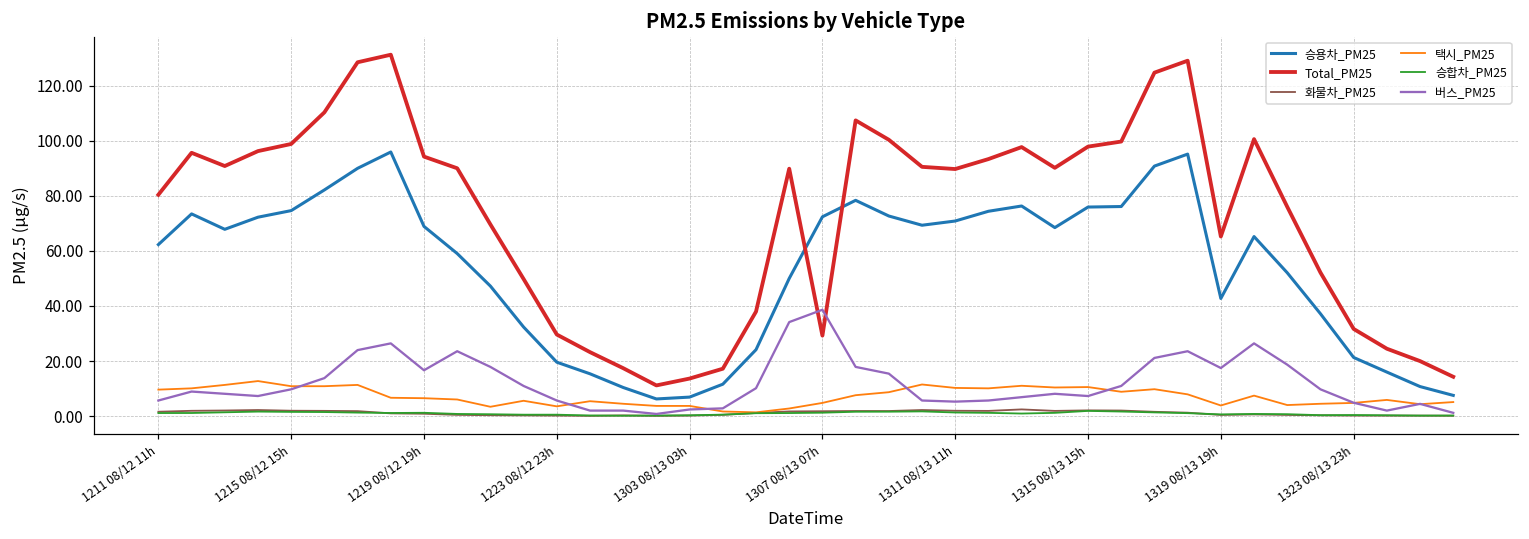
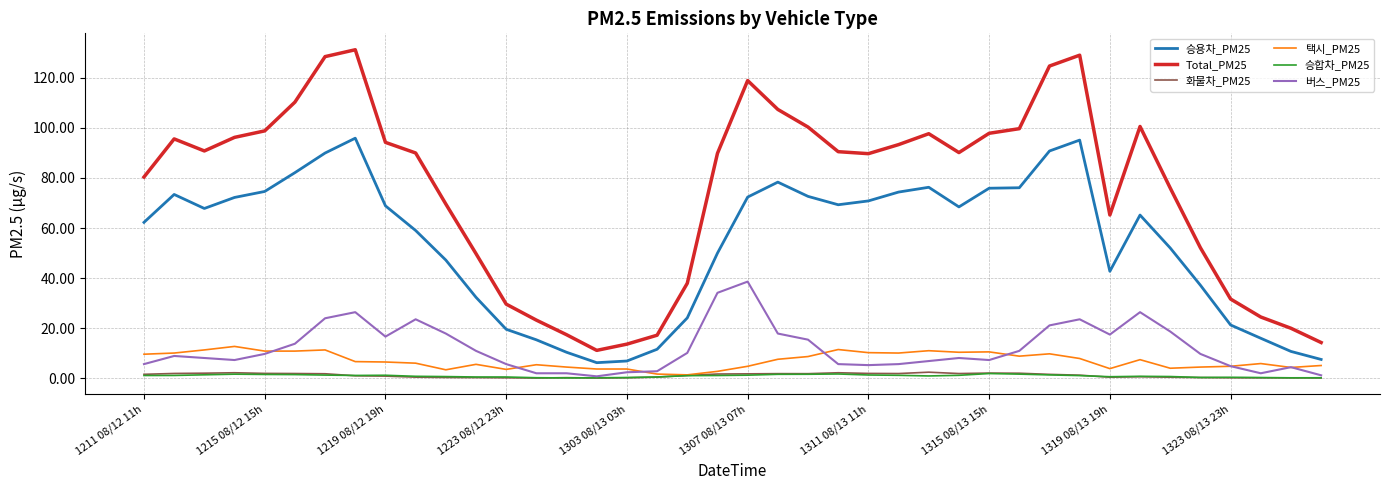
  {
    "승용차_PM25": {
      "1211 08/12 11h": 62,
      "1215 08/12 15h": 75,
      "1219 08/12 19h": 69,
      "1223 08/12 23h": 20,
      "1303 08/13 03h": 7,
      "1307 08/13 07h": 72,
      "1311 08/13 11h": 71,
      "1315 08/13 15h": 76,
      "1319 08/13 19h": 43,
      "1323 08/13 23h": 21
    },
    "Total_PM25": {
      "1211 08/12 11h": 80,
      "1215 08/12 15h": 99,
      "1219 08/12 19h": 94,
      "1223 08/12 23h": 30,
      "1303 08/13 03h": 14,
-     "1307 08/13 07h": 29,
+     "1307 08/13 07h": 119,
      "1311 08/13 11h": 90,
      "1315 08/13 15h": 98,
      "1319 08/13 19h": 65,
      "1323 08/13 23h": 32
    },
    "택시_PM25": {
      "1211 08/12 11h": 10,
      "1215 08/12 15h": 11,
      "1219 08/12 19h": 7,
      "1223 08/12 23h": 4,
      "1303 08/13 03h": 4,
      "1307 08/13 07h": 5,
      "1311 08/13 11h": 10,
      "1315 08/13 15h": 11,
      "1319 08/13 19h": 4
    },
    "버스_PM25": {
      "1211 08/12 11h": 6,
      "1215 08/12 15h": 10,
      "1219 08/12 19h": 17,
      "1223 08/12 23h": 6,
      "1303 08/13 03h": 2,
      "1307 08/13 07h": 39,
      "1311 08/13 11h": 5,
      "1315 08/13 15h": 7,
      "1319 08/13 19h": 17
    }
  }
